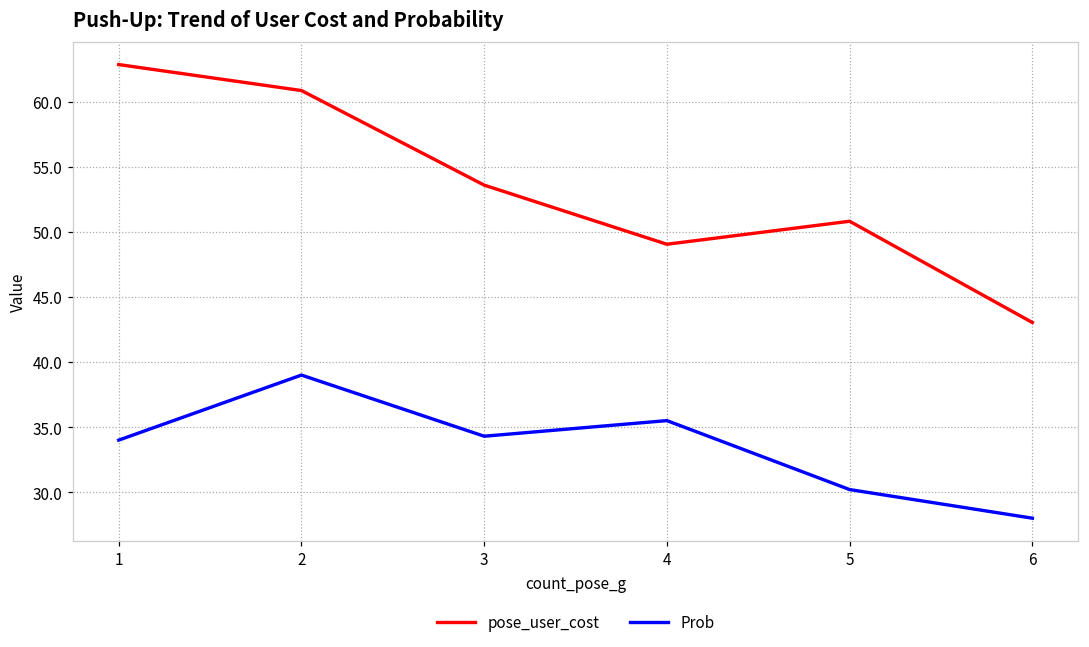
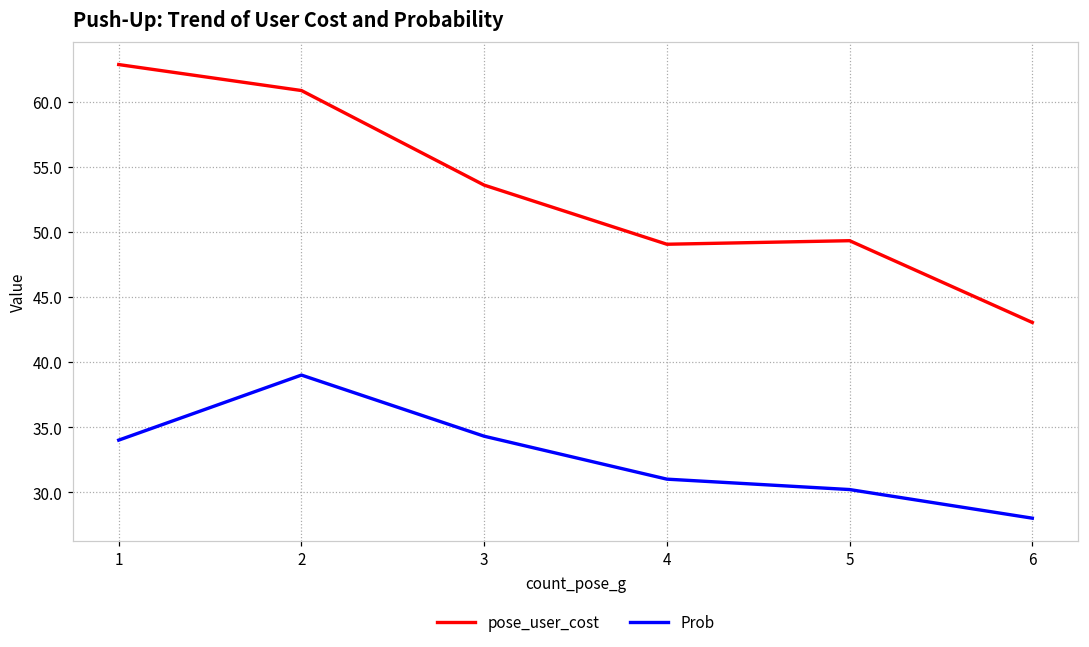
  {
    "pose_user_cost": {
      "1": 62.9,
      "2": 60.9,
      "3": 53.6,
      "4": 49.1,
-     "5": 50.8,
+     "5": 49.3,
      "6": 43.0
    },
    "Prob": {
      "1": 34.0,
      "2": 39.0,
      "3": 34.3,
-     "4": 35.5,
+     "4": 31.0,
      "5": 30.2,
      "6": 28.0
    }
  }
